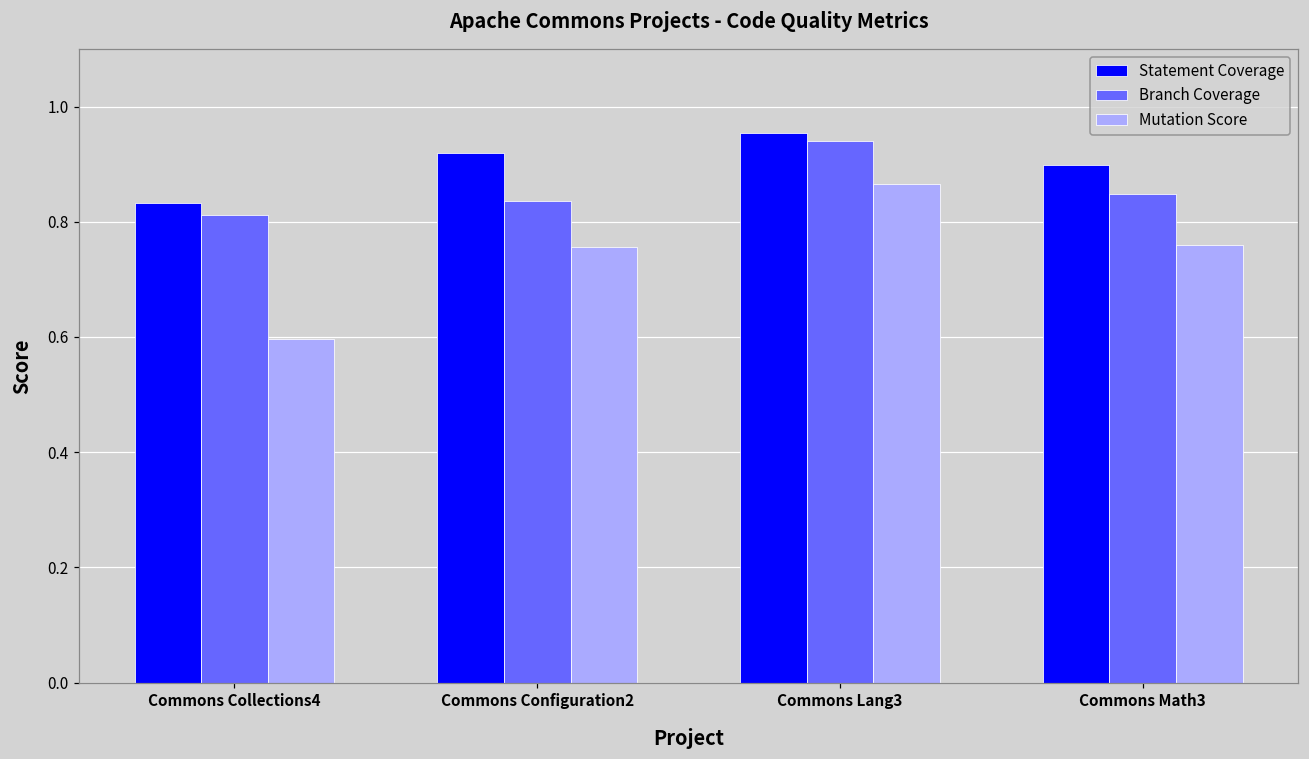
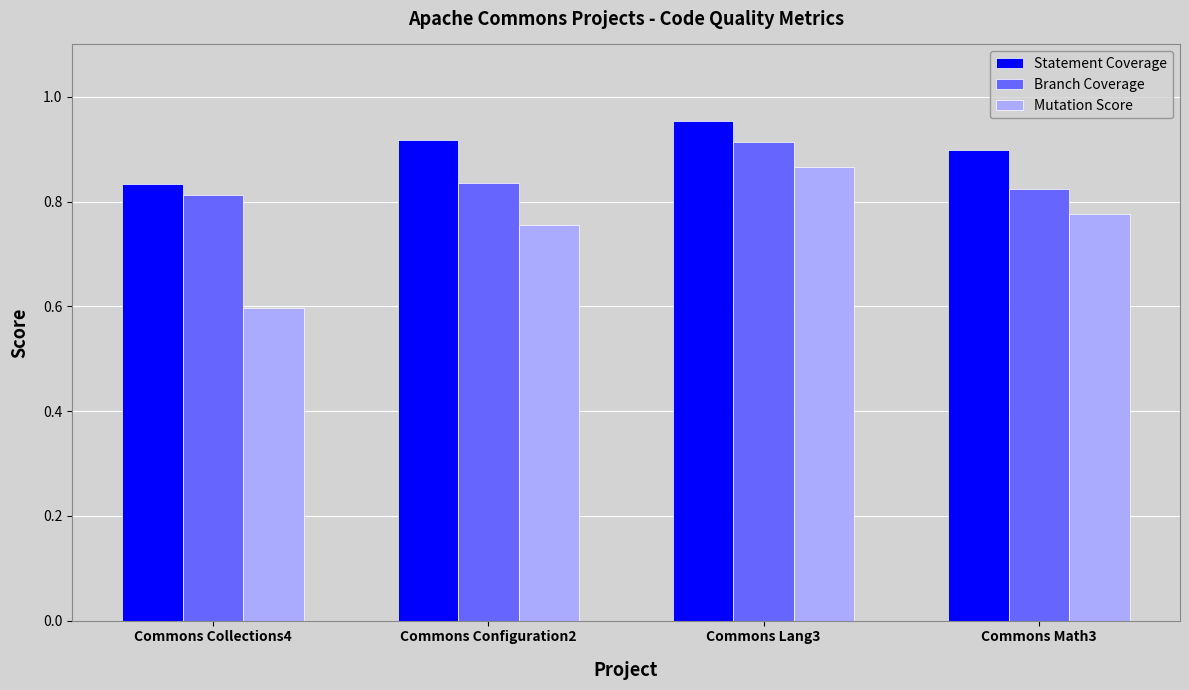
  {
    "Statement Coverage": {
      "Commons Collections4": 0.83,
      "Commons Configuration2": 0.92,
      "Commons Lang3": 0.95,
      "Commons Math3": 0.90
    },
    "Branch Coverage": {
      "Commons Collections4": 0.81,
      "Commons Configuration2": 0.84,
-     "Commons Lang3": 0.94,
-     "Commons Math3": 0.85
+     "Commons Lang3": 0.91,
+     "Commons Math3": 0.82
    },
    "Mutation Score": {
      "Commons Collections4": 0.60,
      "Commons Configuration2": 0.76,
      "Commons Lang3": 0.87,
-     "Commons Math3": 0.76
+     "Commons Math3": 0.78
    }
  }
